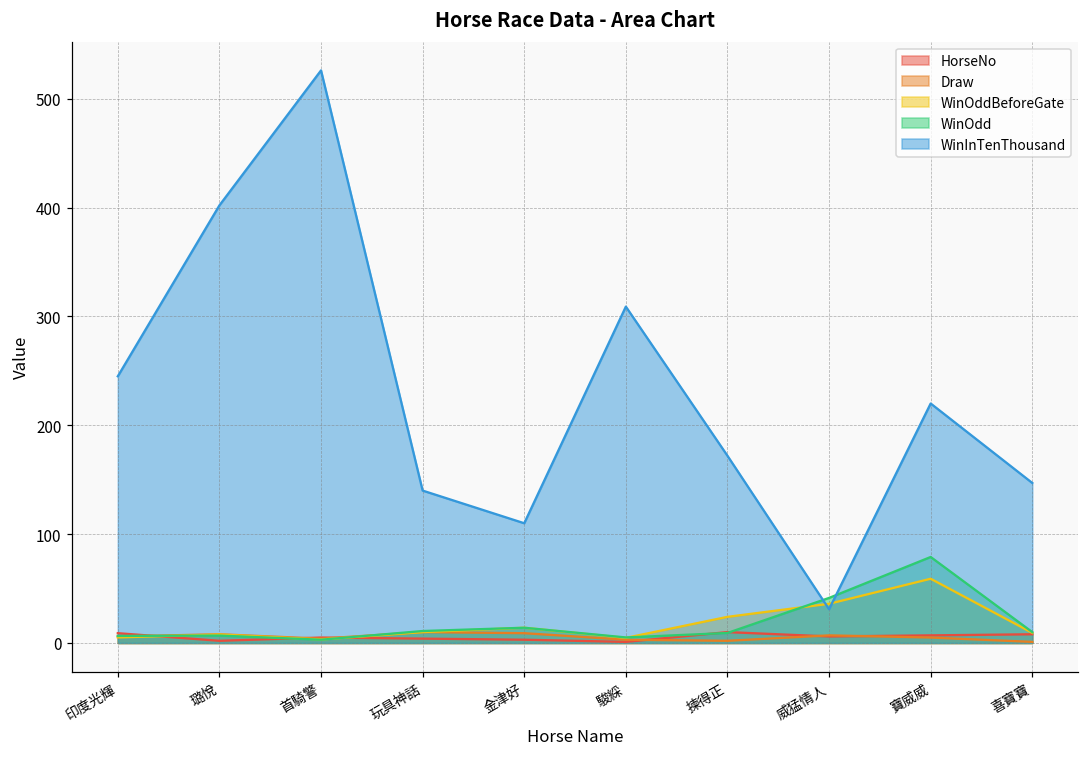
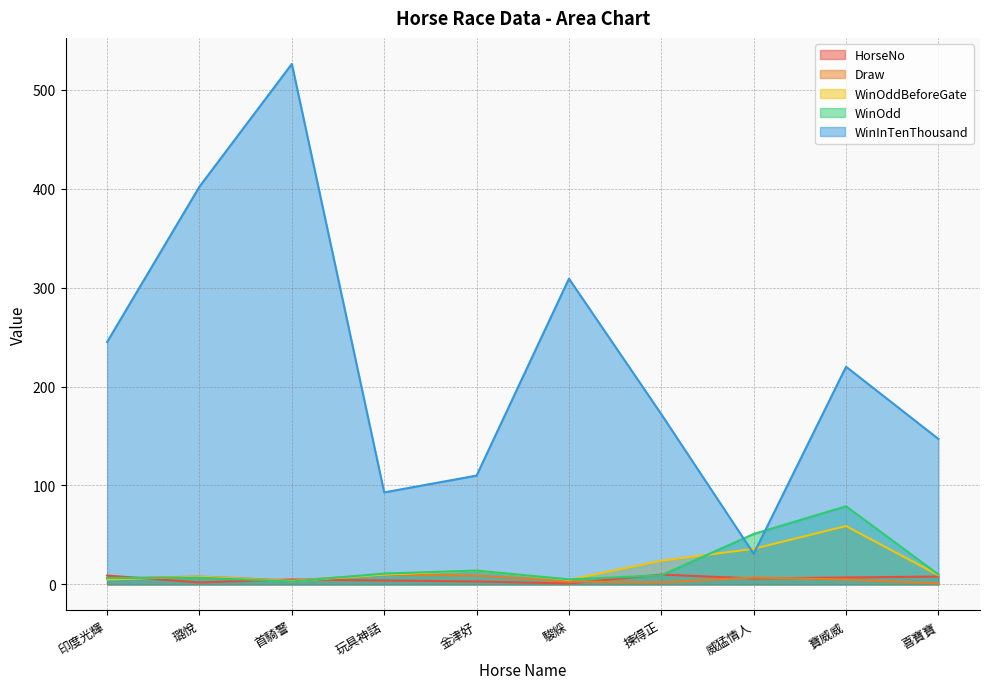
  {
    "WinOdd": {
-     "威猛情人": 40,
+     "威猛情人": 50,
      "寶威威": 80
    },
    "WinInTenThousand": {
      "印度光輝": 250,
      "璐悅": 400,
      "首騎警": 530,
-     "玩具神話": 140,
+     "玩具神話": 90,
      "金津好": 110,
      "駿綵": 310,
      "揀得正": 170,
      "威猛情人": 30,
      "寶威威": 220,
      "喜寶寶": 150
    }
  }
